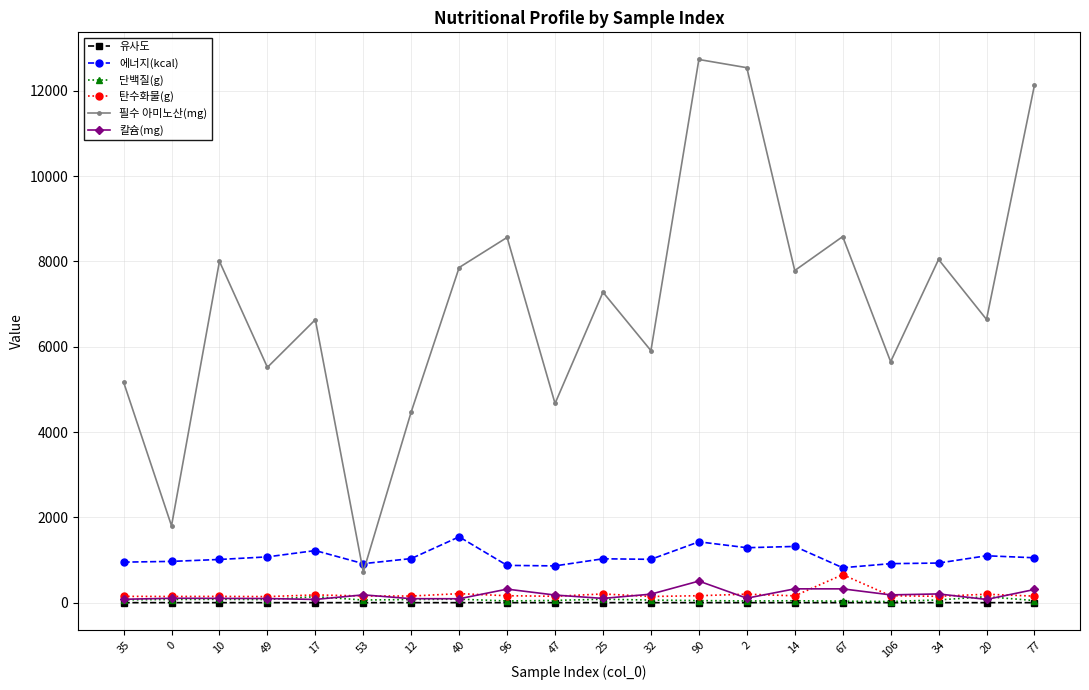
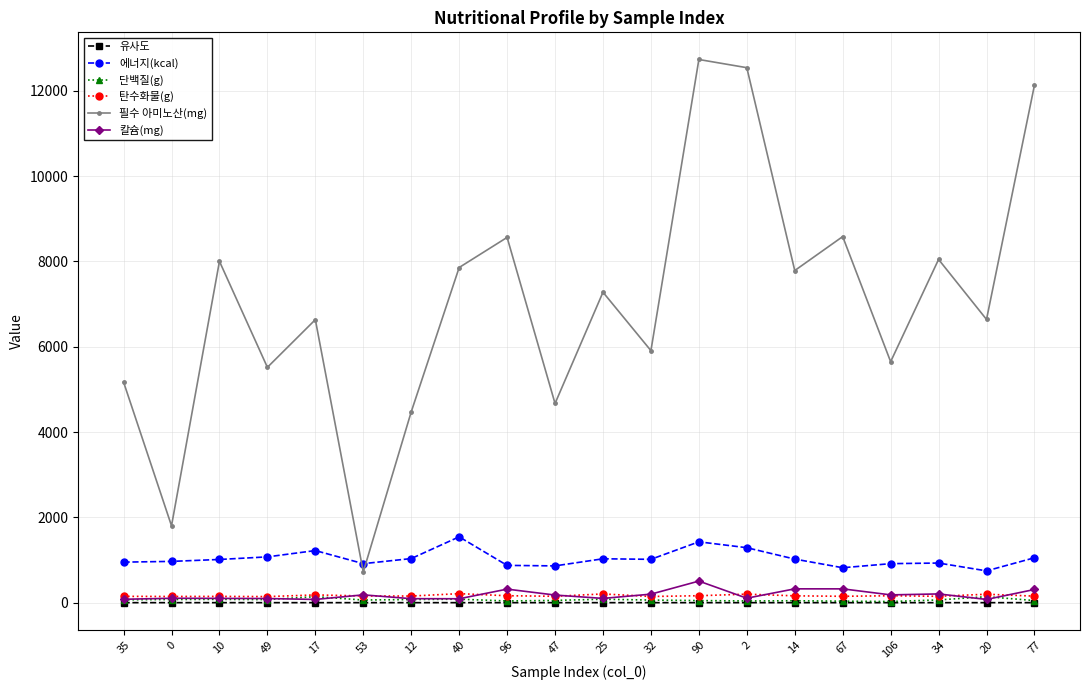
  {
    "유사도": {
      "35": 0,
      "0": 0,
      "10": 0,
      "49": 0,
      "17": 0,
      "53": 0,
      "12": 0,
      "40": 0,
      "25": 0,
      "32": 0,
      "34": 0,
      "20": 0
    },
    "에너지(kcal)": {
      "35": 1000,
      "0": 1000,
      "10": 1000,
      "49": 1100,
      "17": 1200,
      "53": 900,
      "12": 1000,
      "40": 1500,
      "96": 900,
      "47": 900,
      "25": 1000,
      "32": 1000,
      "90": 1400,
      "2": 1300,
-     "14": 1300,
+     "14": 1000,
      "67": 800,
      "106": 900,
      "34": 900,
-     "20": 1100,
+     "20": 700,
      "77": 1100
    },
    "단백질(g)": {
      "53": 100,
      "32": 100,
      "34": 100
    },
    "탄수화물(g)": {
      "35": 100,
      "12": 200,
      "40": 200,
      "96": 200,
      "25": 200,
      "90": 200,
      "2": 200,
      "14": 200,
-     "67": 700,
+     "67": 200,
      "77": 200
    },
    "필수 아미노산(mg)": {
      "35": 5200,
      "0": 1800,
      "10": 8000,
      "49": 5500,
      "17": 6600,
      "53": 700,
      "12": 4500,
      "40": 7900,
      "96": 8600,
      "47": 4700,
      "25": 7300,
      "32": 5900,
      "90": 12700,
      "2": 12500,
      "14": 7800,
      "67": 8600,
      "106": 5700,
      "34": 8000,
      "20": 6600,
      "77": 12100
    },
    "칼슘(mg)": {
      "17": 100,
      "96": 300,
      "90": 500,
      "2": 100,
      "14": 300,
      "67": 300,
      "20": 100,
      "77": 300
    }
  }
